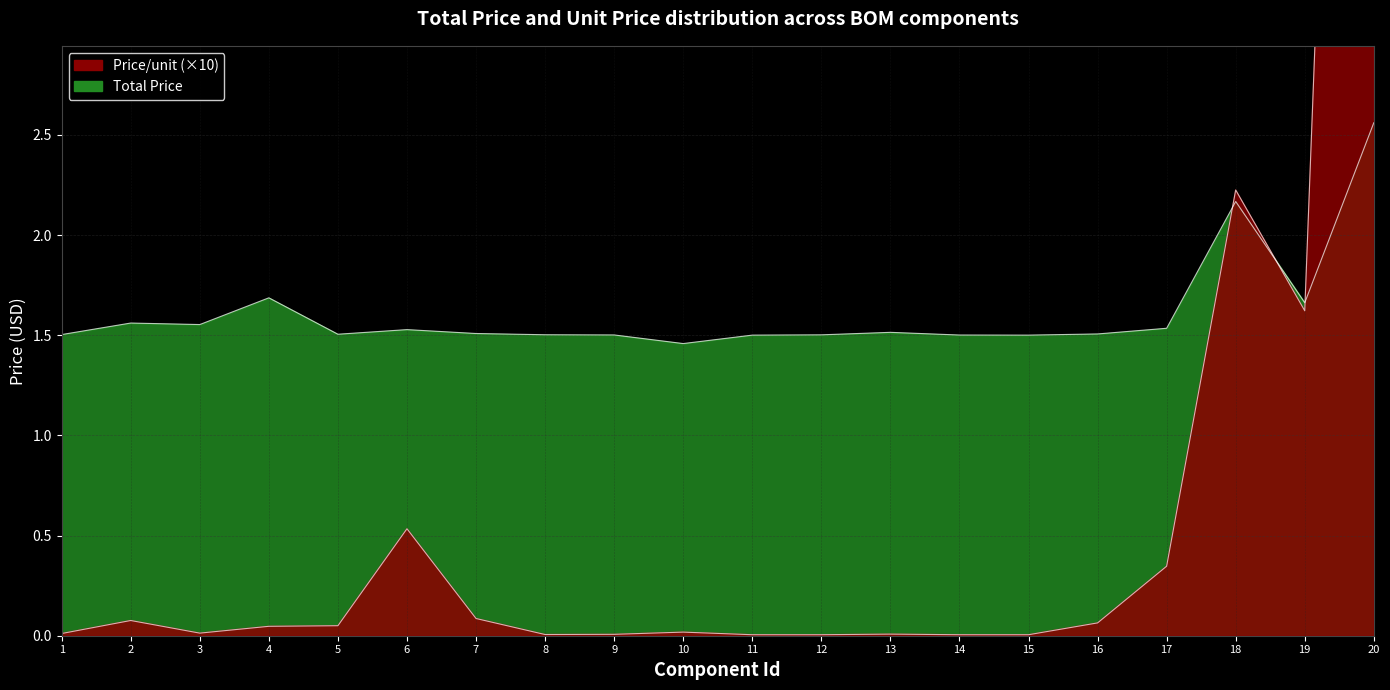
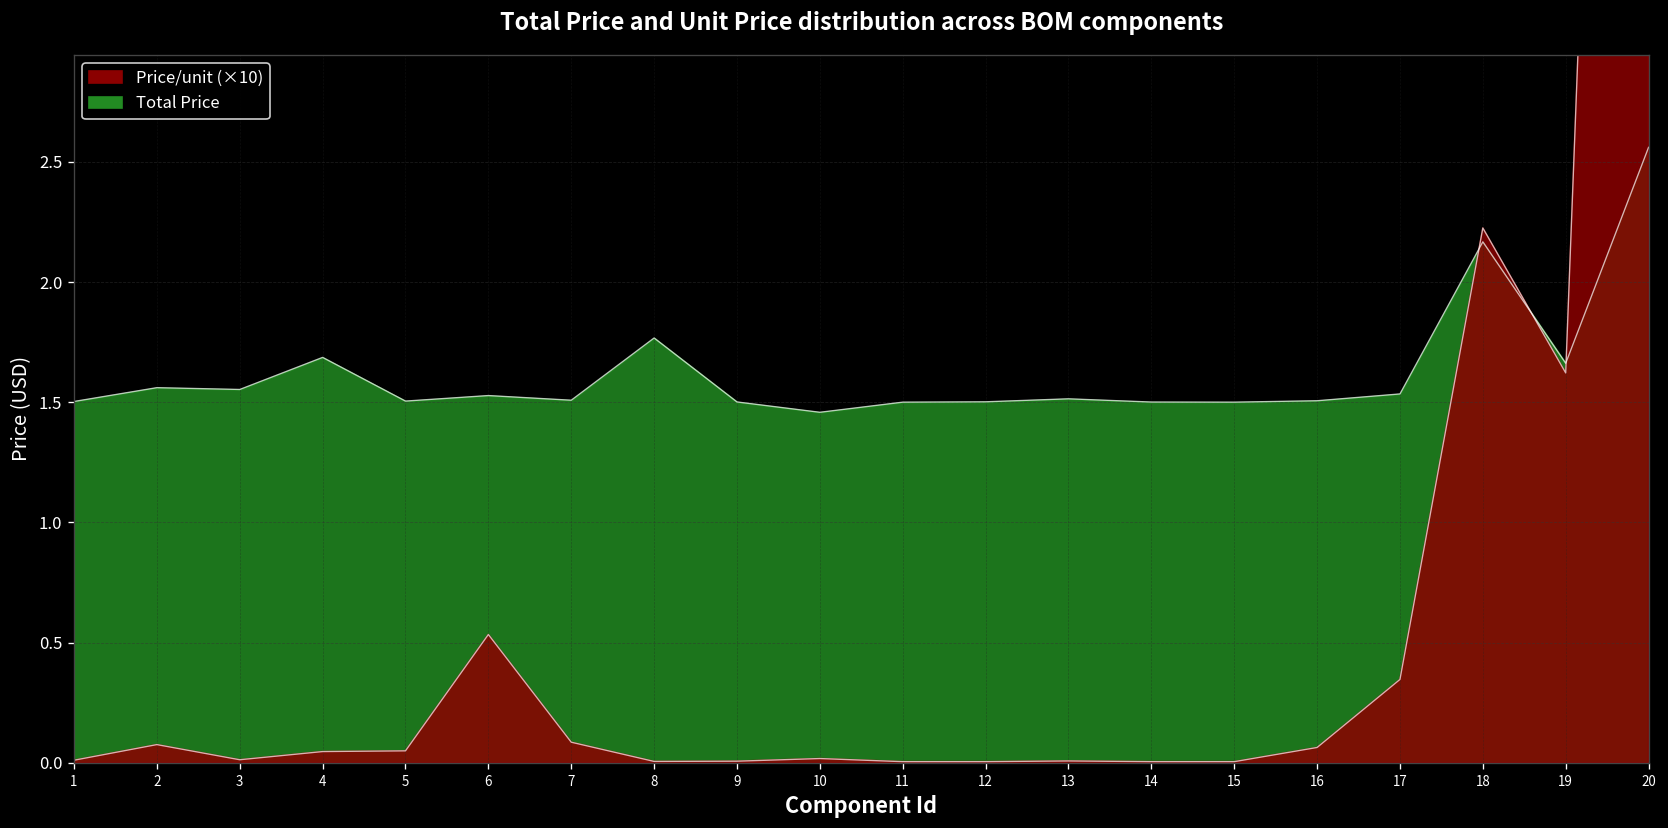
  {
    "Total Price": {
      "1": 1.50,
      "2": 1.56,
      "3": 1.55,
      "4": 1.69,
      "5": 1.51,
      "6": 1.53,
      "7": 1.51,
-     "8": 1.50,
+     "8": 1.77,
      "9": 1.50,
      "10": 1.46,
      "11": 1.50,
      "12": 1.50,
      "13": 1.51,
      "14": 1.50,
      "15": 1.50,
      "16": 1.51,
      "17": 1.53,
      "18": 2.17,
      "19": 1.66,
      "20": 2.56
    },
    "Price/unit (×10)": {
      "1": 0.01,
      "2": 0.08,
      "3": 0.01,
      "4": 0.05,
      "5": 0.05,
      "6": 0.53,
      "7": 0.09,
      "8": 0.01,
      "9": 0.01,
      "10": 0.02,
      "11": 0.01,
      "12": 0.01,
      "13": 0.01,
      "14": 0.01,
      "15": 0.01,
      "16": 0.06,
      "17": 0.35,
      "18": 2.23,
      "19": 1.62
    }
  }
